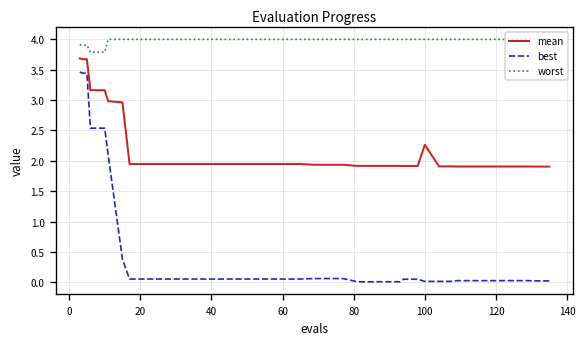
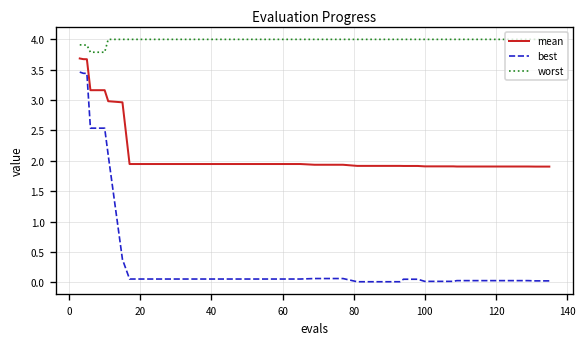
  {
    "mean": {
-     "100": 2.3
+     "100": 1.9
    },
    "best": {
      "100": 0.0
    },
    "worst": {
      "100": 4.0
    }
  }
